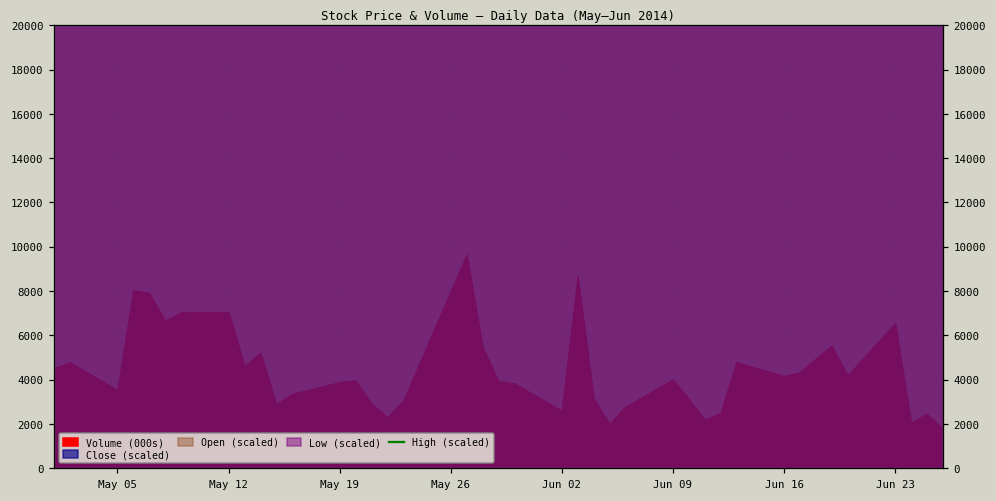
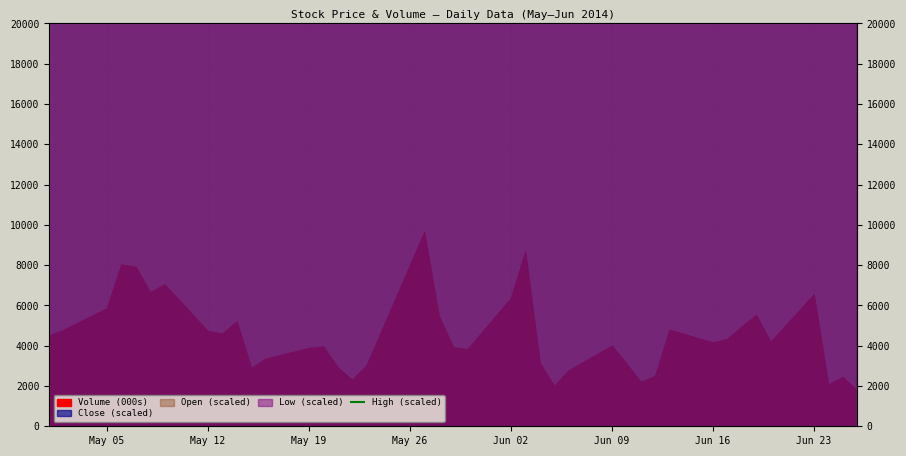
  {
    "Volume (000s)": {
-     "May 05": 3500,
-     "May 12": 7000,
+     "May 05": 5900,
+     "May 12": 4700,
      "May 19": 3900,
-     "Jun 02": 2600,
+     "Jun 02": 6400,
      "Jun 09": 4000,
      "Jun 16": 4200,
      "Jun 23": 6500
    }
  }
